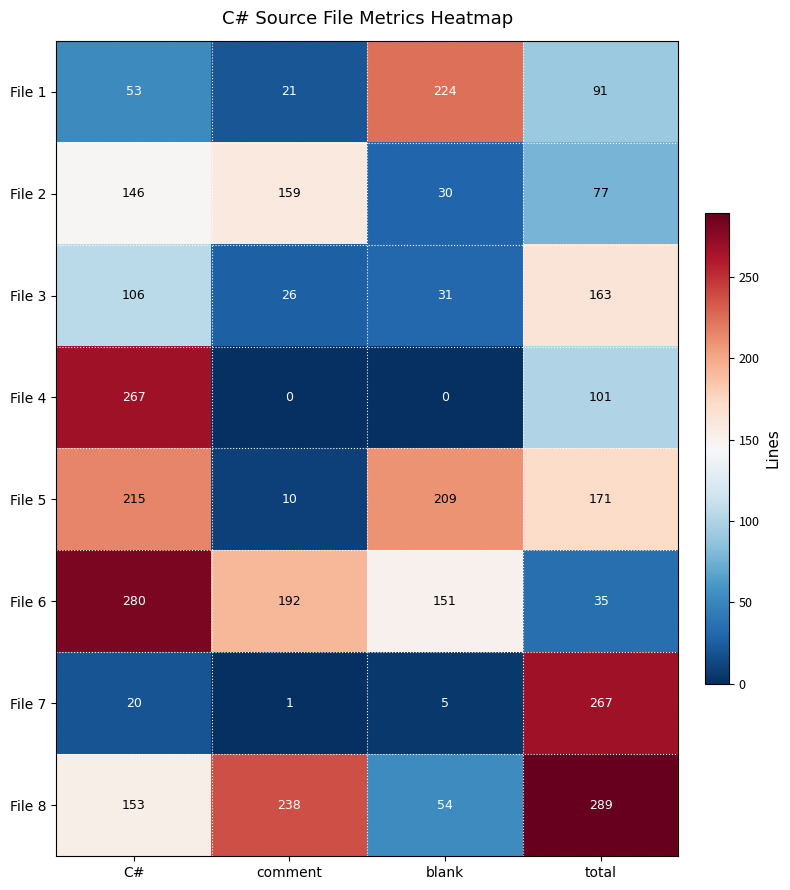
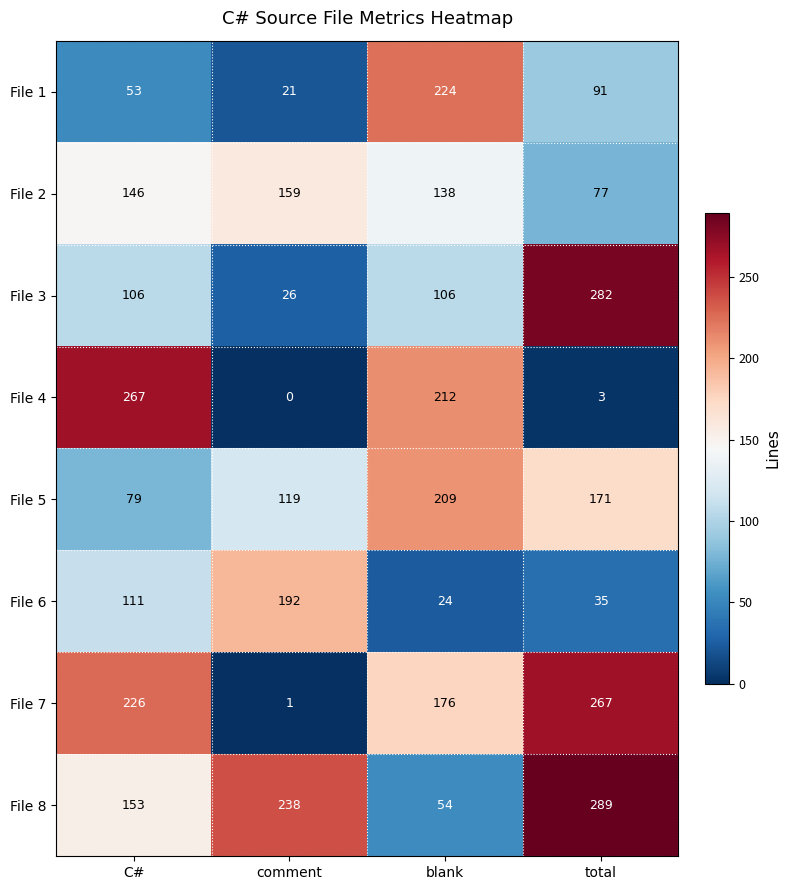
  {
    "File 1": {
      "C#": 53,
      "comment": 21,
      "blank": 224,
      "total": 91
    },
    "File 2": {
      "C#": 146,
      "comment": 159,
-     "blank": 30,
+     "blank": 138,
      "total": 77
    },
    "File 3": {
      "C#": 106,
      "comment": 26,
-     "blank": 31,
-     "total": 163
+     "blank": 106,
+     "total": 282
    },
    "File 4": {
      "C#": 267,
      "comment": 0,
-     "blank": 0,
-     "total": 101
+     "blank": 212,
+     "total": 3
    },
    "File 5": {
-     "C#": 215,
-     "comment": 10,
+     "C#": 79,
+     "comment": 119,
      "blank": 209,
      "total": 171
    },
    "File 6": {
-     "C#": 280,
+     "C#": 111,
      "comment": 192,
-     "blank": 151,
+     "blank": 24,
      "total": 35
    },
    "File 7": {
-     "C#": 20,
+     "C#": 226,
      "comment": 1,
-     "blank": 5,
+     "blank": 176,
      "total": 267
    },
    "File 8": {
      "C#": 153,
      "comment": 238,
      "blank": 54,
      "total": 289
    }
  }
